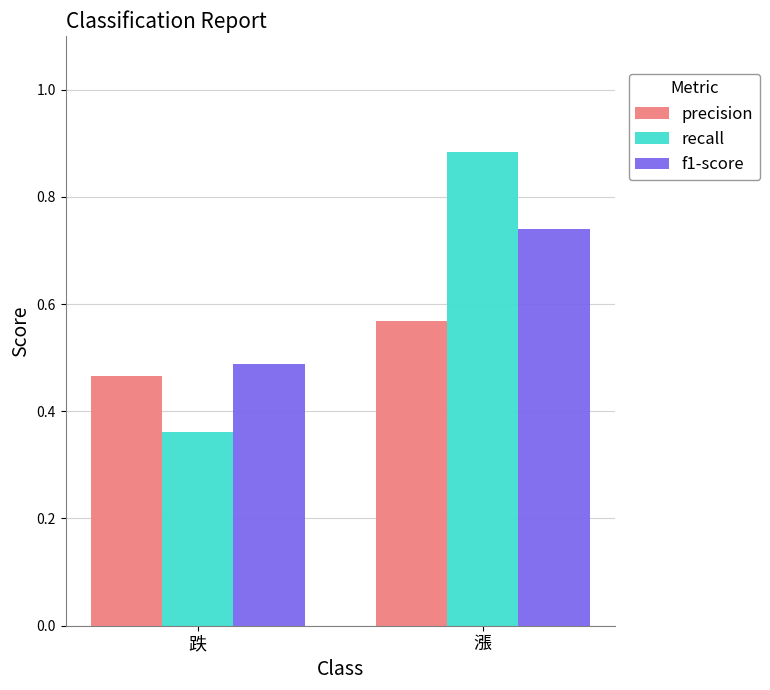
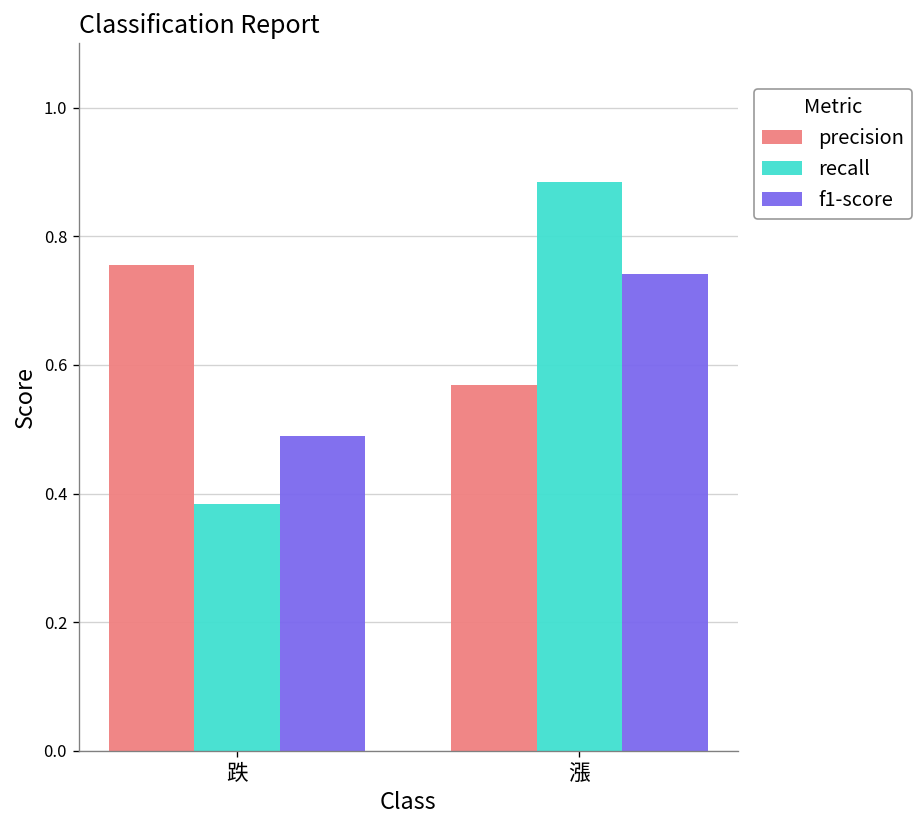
  {
    "precision": {
-     "跌": 0.47,
+     "跌": 0.76,
      "漲": 0.57
    },
    "recall": {
-     "跌": 0.36,
+     "跌": 0.38,
      "漲": 0.88
    },
    "f1-score": {
      "跌": 0.49,
      "漲": 0.74
    }
  }
